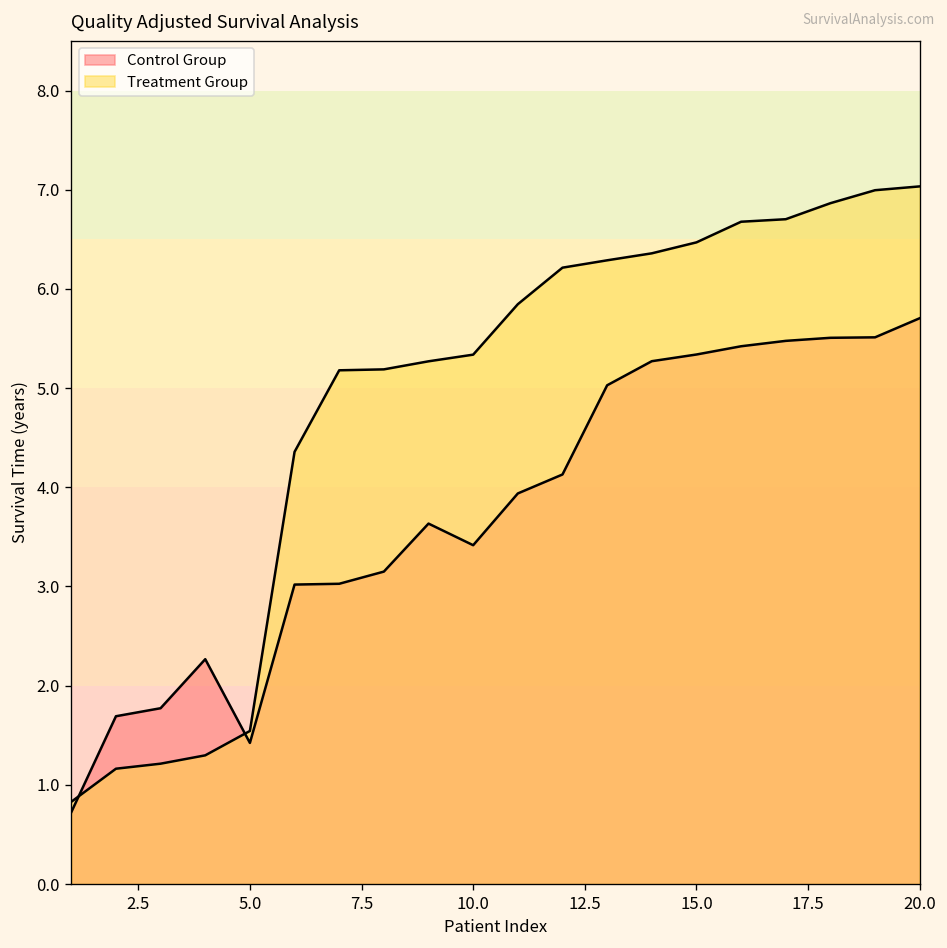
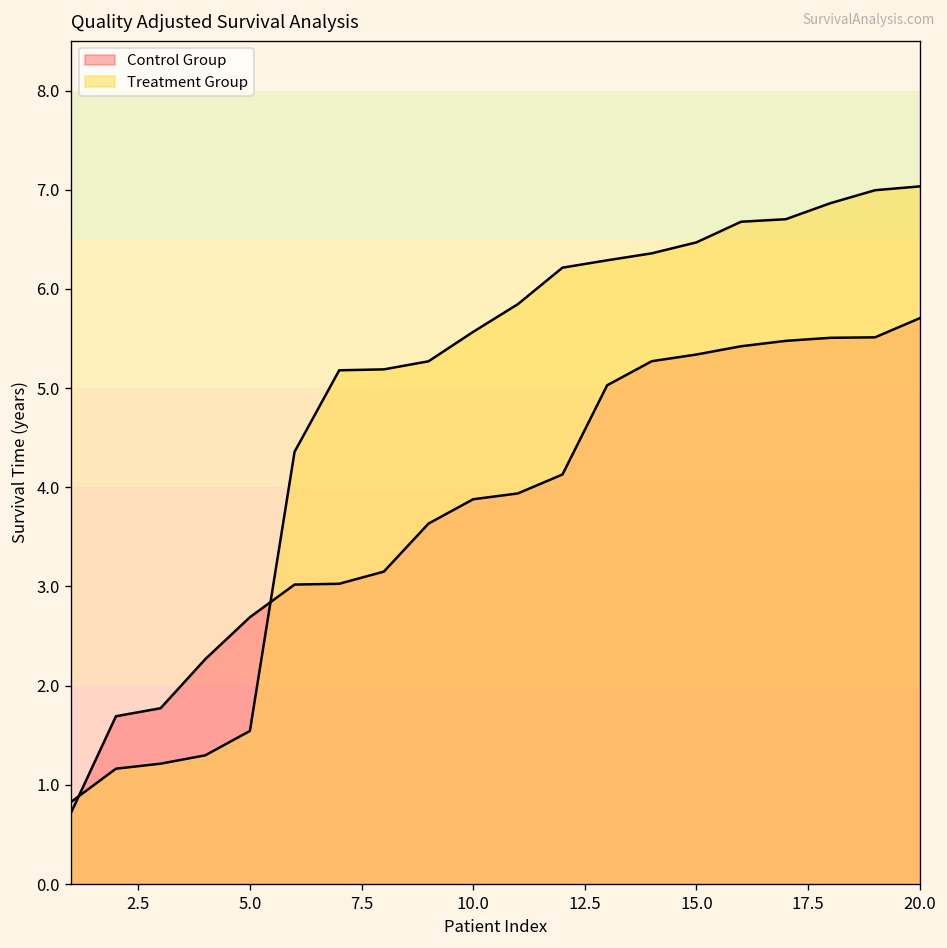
  {
    "Control Group": {
-     "5.0": 1.4,
-     "10.0": 3.4,
+     "5.0": 2.7,
+     "10.0": 3.9,
      "15.0": 5.3,
      "20.0": 5.7
    },
    "Treatment Group": {
      "5.0": 1.5,
-     "10.0": 5.3,
+     "10.0": 5.6,
      "15.0": 6.5,
      "20.0": 7.0
    }
  }
